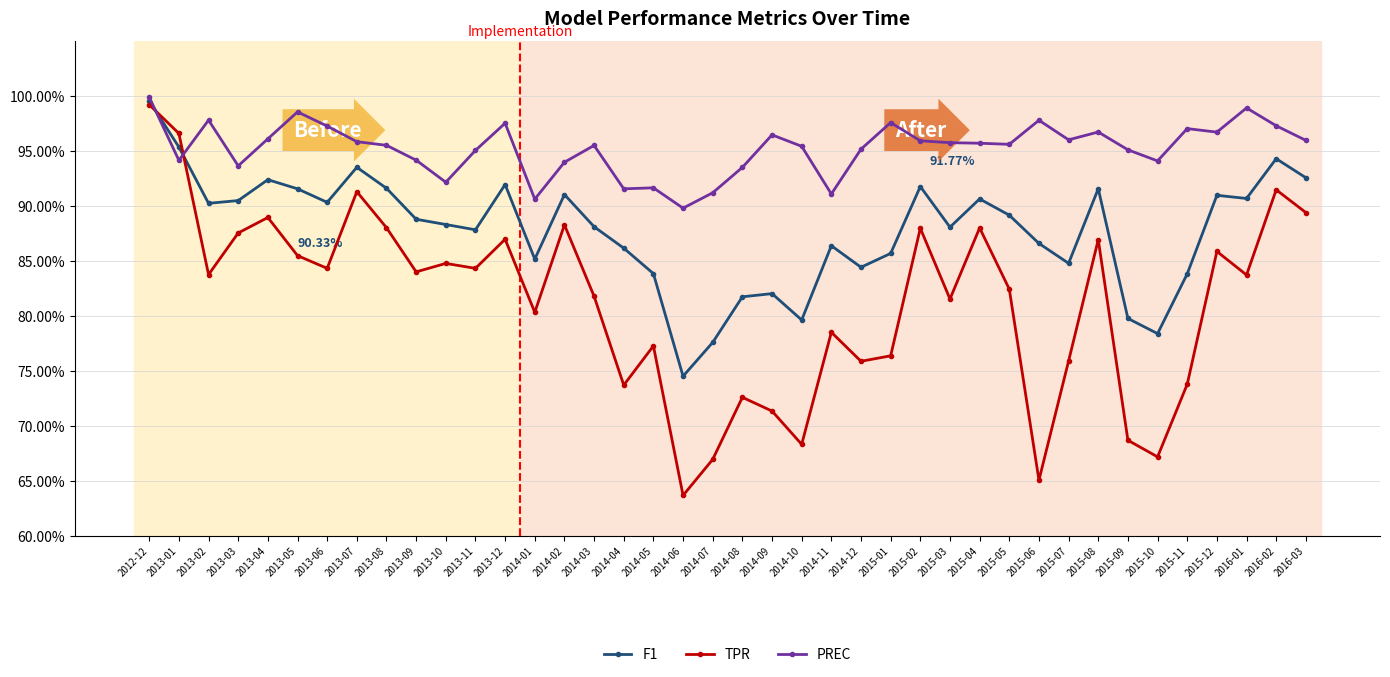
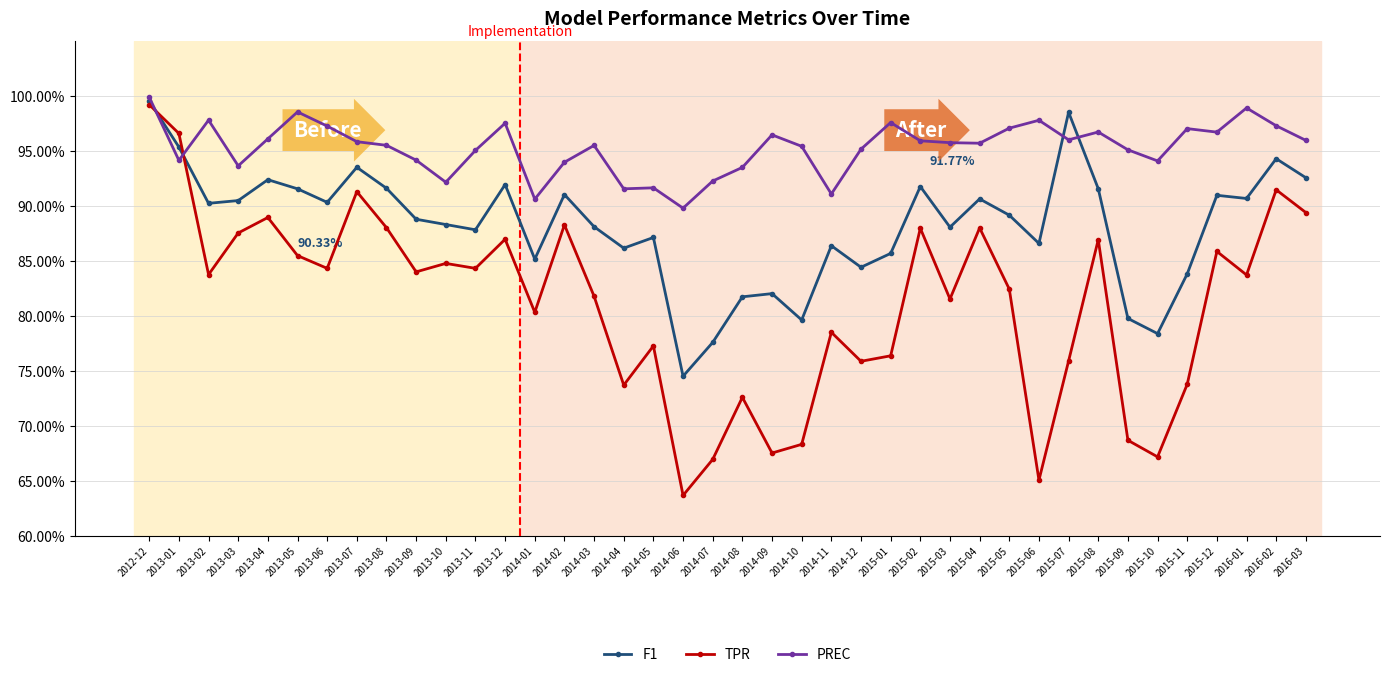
  {
    "F1": {
      "2012-12": "99.6%",
      "2013-01": "95.4%",
      "2013-02": "90.2%",
      "2013-03": "90.5%",
      "2013-04": "92.4%",
      "2013-05": "91.6%",
      "2013-06": "90.3%",
      "2013-07": "93.5%",
      "2013-08": "91.6%",
      "2013-09": "88.8%",
      "2013-10": "88.3%",
      "2013-11": "87.8%",
      "2013-12": "92.0%",
      "2014-01": "85.2%",
      "2014-02": "91.0%",
      "2014-03": "88.1%",
      "2014-04": "86.2%",
-     "2014-05": "83.8%",
+     "2014-05": "87.1%",
      "2014-06": "74.5%",
      "2014-07": "77.6%",
      "2014-08": "81.7%",
      "2014-09": "82.0%",
      "2014-10": "79.6%",
      "2014-11": "86.4%",
      "2014-12": "84.4%",
      "2015-01": "85.7%",
      "2015-02": "91.8%",
      "2015-03": "88.1%",
      "2015-04": "90.6%",
      "2015-05": "89.2%",
      "2015-06": "86.6%",
-     "2015-07": "84.8%",
+     "2015-07": "98.5%",
      "2015-08": "91.6%",
      "2015-09": "79.8%",
      "2015-10": "78.4%",
      "2015-11": "83.8%",
      "2015-12": "91.0%",
      "2016-01": "90.7%",
      "2016-02": "94.3%",
      "2016-03": "92.6%"
    },
    "TPR": {
      "2012-12": "99.2%",
      "2013-01": "96.6%",
      "2013-02": "83.8%",
      "2013-03": "87.5%",
      "2013-04": "88.9%",
      "2013-06": "84.3%",
      "2013-07": "91.3%",
      "2013-08": "88.0%",
      "2013-09": "84.0%",
      "2013-10": "84.8%",
      "2013-11": "84.3%",
      "2013-12": "87.0%",
      "2014-01": "80.3%",
      "2014-02": "88.3%",
      "2014-03": "81.8%",
      "2014-04": "73.7%",
      "2014-05": "77.3%",
      "2014-06": "63.7%",
      "2014-07": "66.9%",
      "2014-08": "72.6%",
-     "2014-09": "71.3%",
+     "2014-09": "67.5%",
      "2014-10": "68.3%",
      "2014-11": "78.5%",
      "2014-12": "75.9%",
      "2015-01": "76.4%",
      "2015-02": "88.0%",
      "2015-03": "81.5%",
      "2015-04": "88.0%",
      "2015-05": "82.4%",
      "2015-06": "65.0%",
      "2015-07": "75.9%",
      "2015-08": "86.9%",
      "2015-09": "68.7%",
      "2015-10": "67.2%",
      "2015-11": "73.8%",
      "2015-12": "85.9%",
      "2016-01": "83.7%",
      "2016-02": "91.5%",
      "2016-03": "89.4%"
    },
    "PREC": {
      "2012-12": "99.9%",
      "2013-01": "94.2%",
      "2013-02": "97.8%",
      "2013-03": "93.7%",
      "2013-04": "96.1%",
      "2013-08": "95.5%",
      "2013-09": "94.2%",
      "2013-10": "92.2%",
      "2013-11": "95.1%",
      "2013-12": "97.5%",
      "2014-01": "90.6%",
      "2014-02": "94.0%",
      "2014-03": "95.5%",
      "2014-04": "91.6%",
      "2014-05": "91.6%",
      "2014-06": "89.8%",
-     "2014-07": "91.2%",
+     "2014-07": "92.3%",
      "2014-08": "93.5%",
      "2014-09": "96.5%",
      "2014-10": "95.4%",
      "2014-11": "91.1%",
      "2014-12": "95.2%",
      "2015-04": "95.7%",
-     "2015-05": "95.6%",
+     "2015-05": "97.1%",
      "2015-06": "97.8%",
      "2015-07": "96.0%",
      "2015-08": "96.7%",
      "2015-09": "95.1%",
      "2015-10": "94.1%",
      "2015-11": "97.0%",
      "2015-12": "96.7%",
      "2016-01": "98.9%",
      "2016-02": "97.3%",
      "2016-03": "96.0%"
    }
  }
